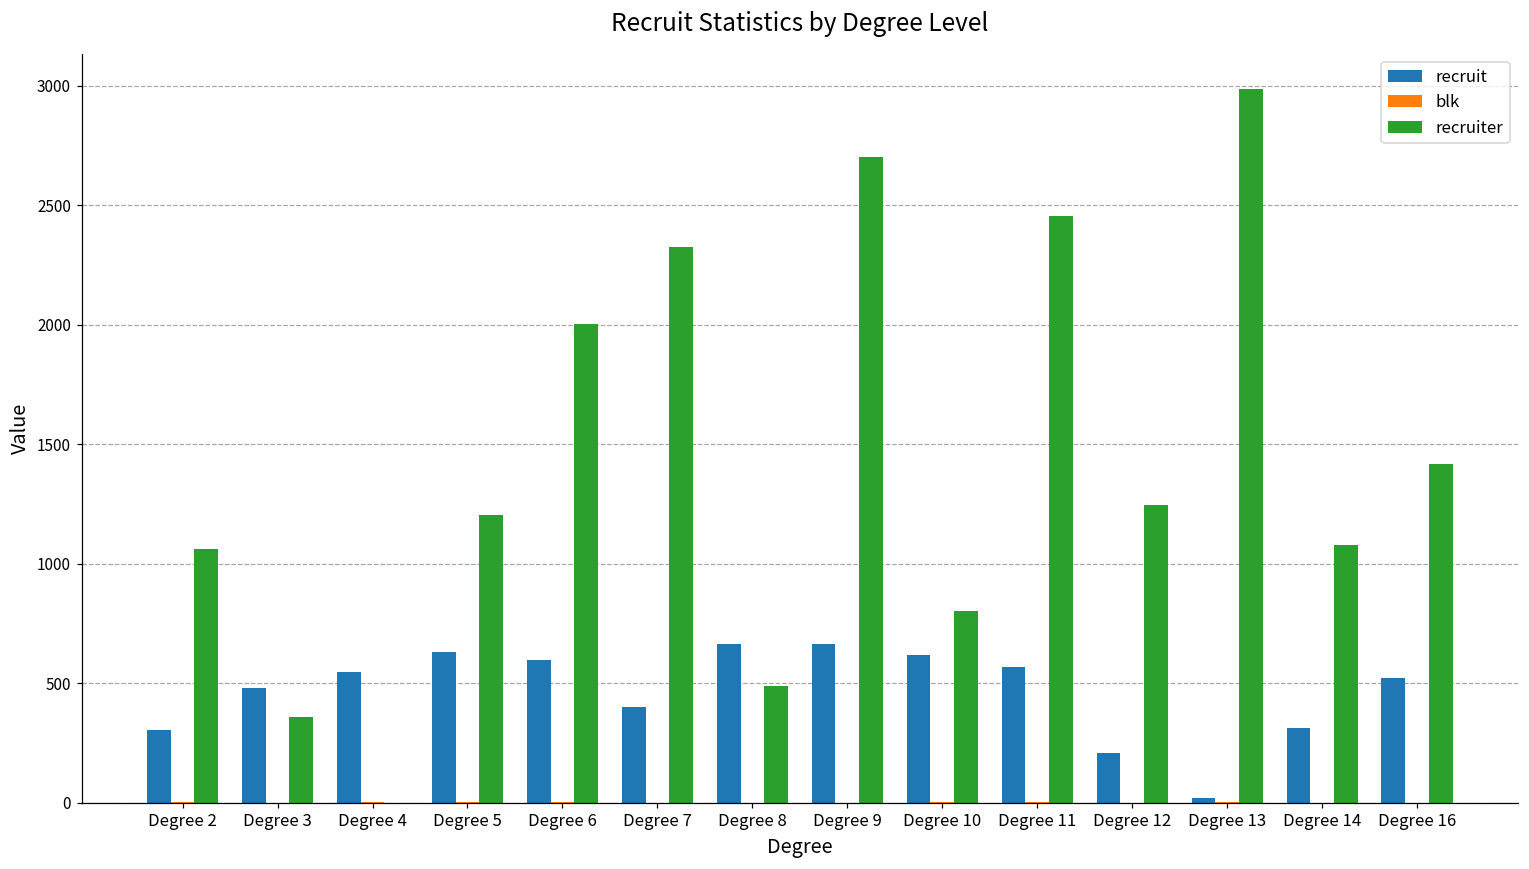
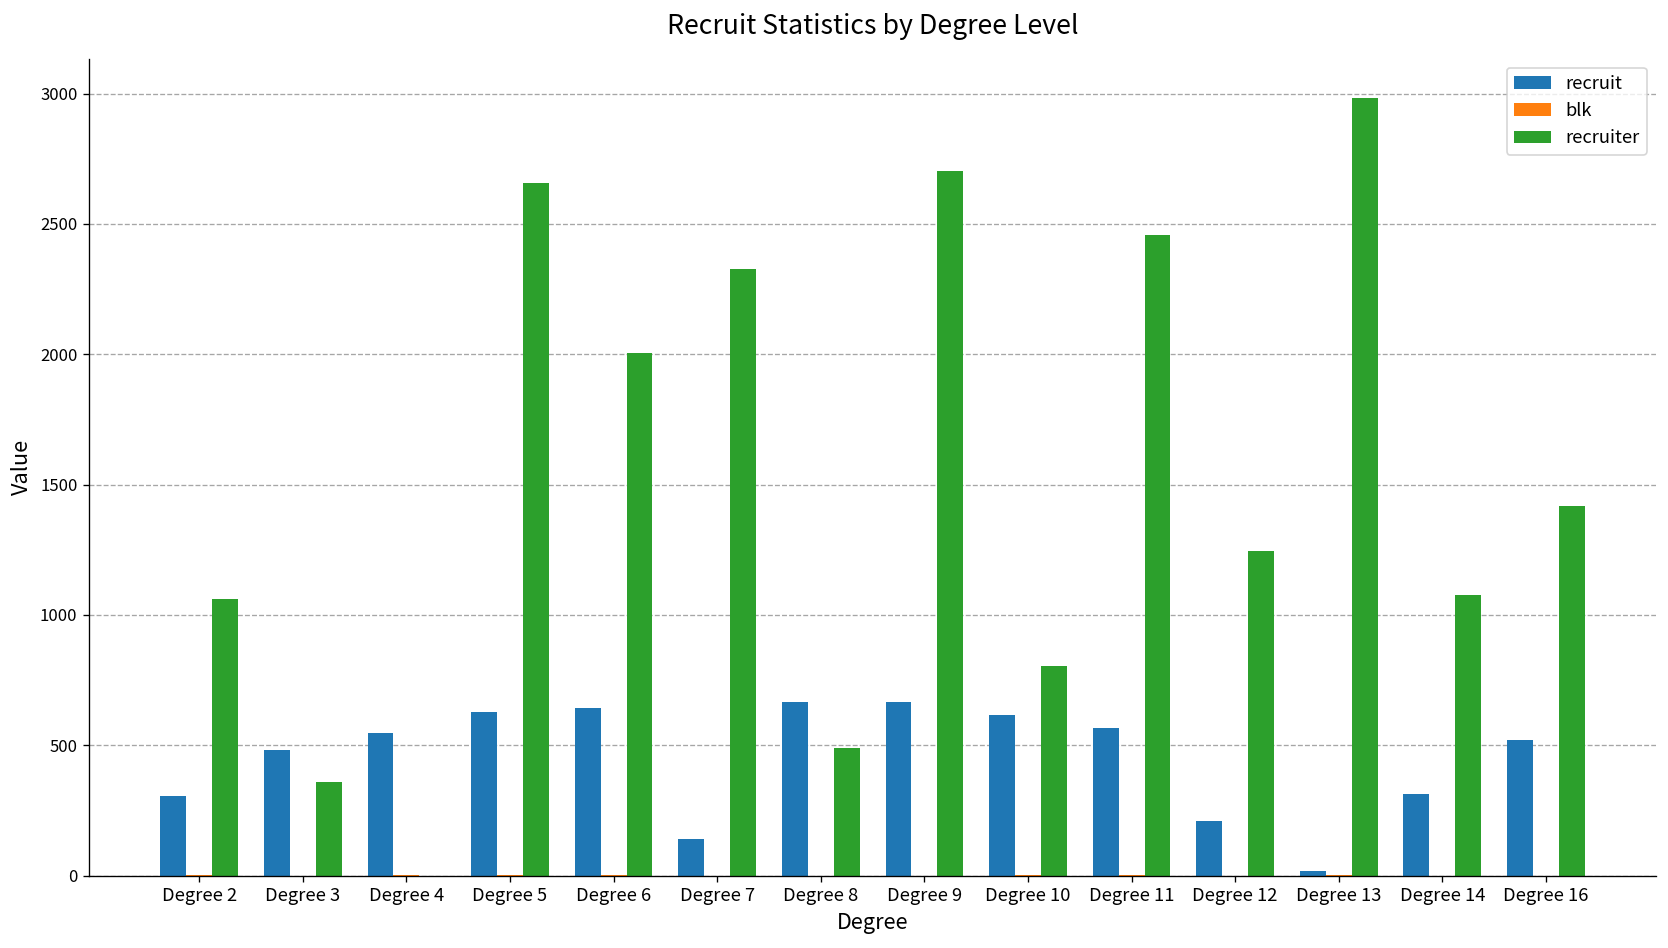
  {
    "recruit": {
      "Degree 2": 310,
      "Degree 3": 480,
      "Degree 4": 550,
      "Degree 5": 630,
-     "Degree 6": 600,
-     "Degree 7": 400,
+     "Degree 6": 640,
+     "Degree 7": 140,
      "Degree 8": 670,
      "Degree 9": 670,
      "Degree 10": 620,
      "Degree 11": 570,
      "Degree 12": 210,
      "Degree 13": 20,
      "Degree 14": 310,
      "Degree 16": 520
    },
    "blk": {
      "Degree 3": 0,
      "Degree 7": 0,
      "Degree 8": 0,
      "Degree 9": 0,
      "Degree 12": 0,
      "Degree 14": 0,
      "Degree 16": 0
    },
    "recruiter": {
      "Degree 2": 1060,
      "Degree 3": 360,
      "Degree 4": 0,
-     "Degree 5": 1210,
+     "Degree 5": 2660,
      "Degree 6": 2000,
      "Degree 7": 2330,
      "Degree 8": 490,
      "Degree 9": 2700,
      "Degree 10": 800,
      "Degree 11": 2460,
      "Degree 12": 1250,
      "Degree 13": 2990,
      "Degree 14": 1080,
      "Degree 16": 1420
    }
  }
